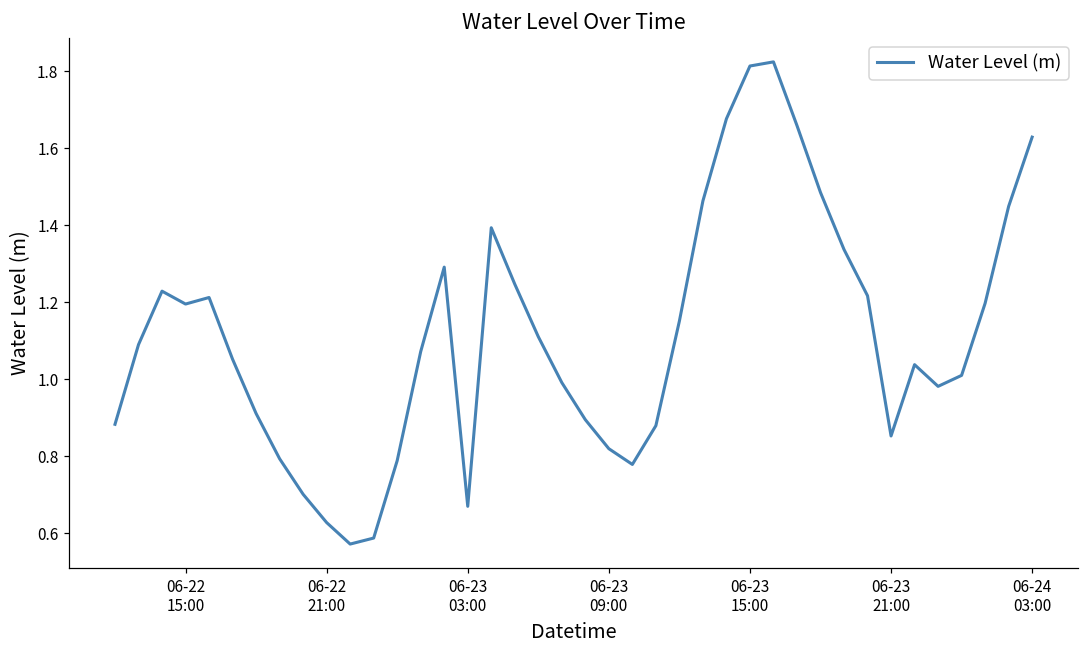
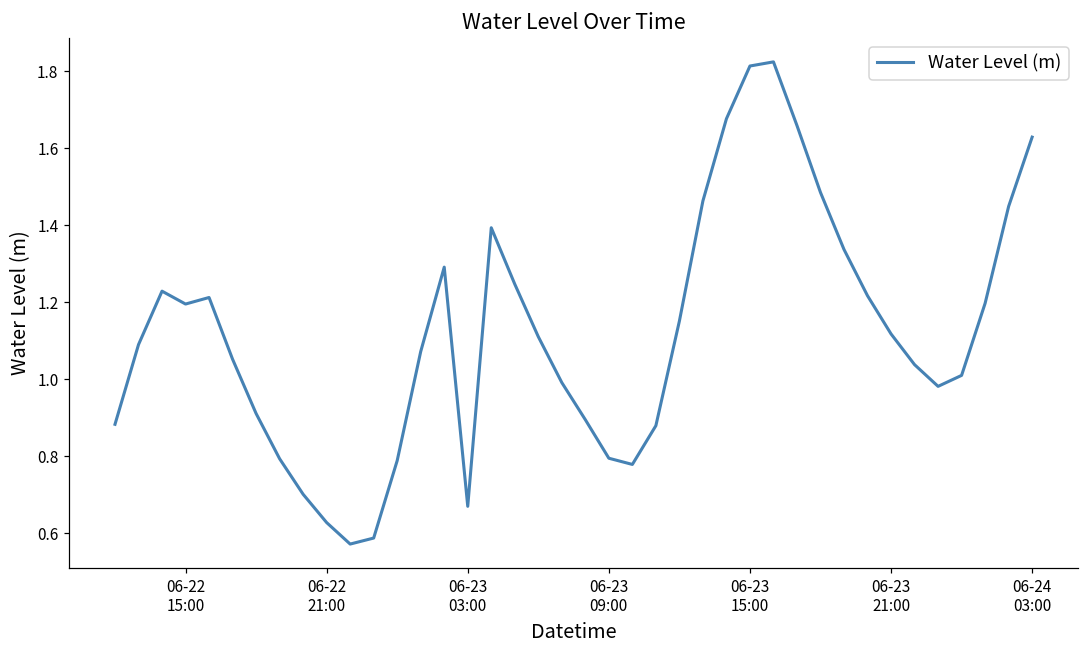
  {
    "06-22 15:00": 1.19,
    "06-22 21:00": 0.63,
    "06-23 03:00": 0.67,
-   "06-23 09:00": 0.82,
+   "06-23 09:00": 0.79,
    "06-23 15:00": 1.81,
-   "06-23 21:00": 0.85,
+   "06-23 21:00": 1.12,
    "06-24 03:00": 1.63
  }
